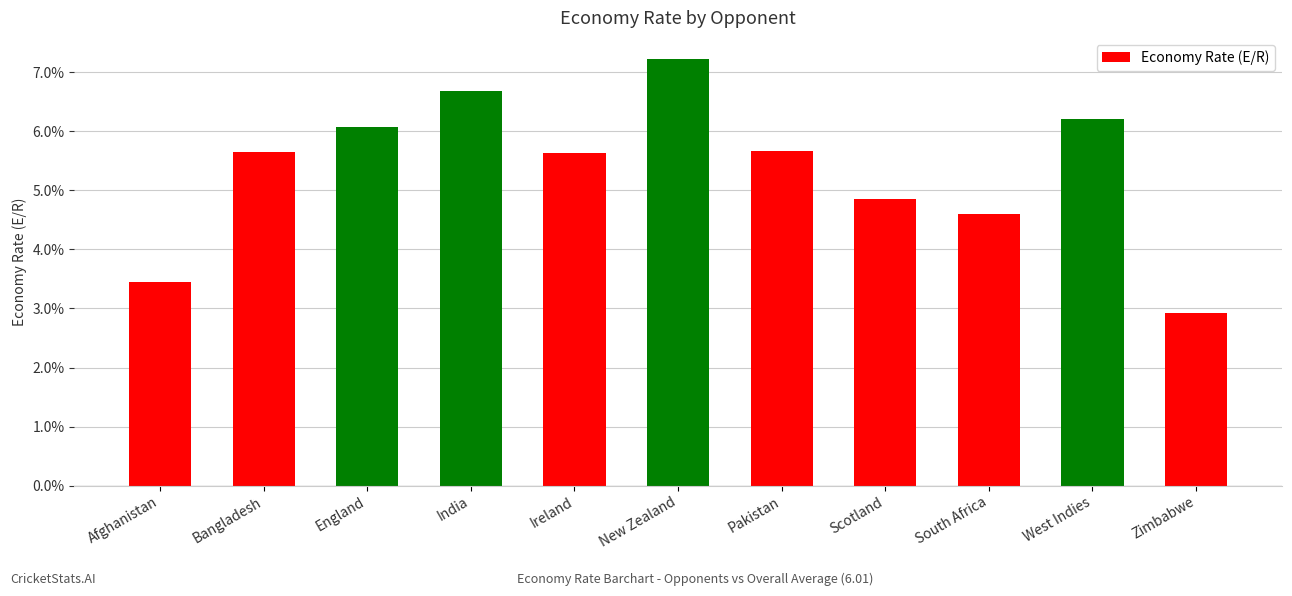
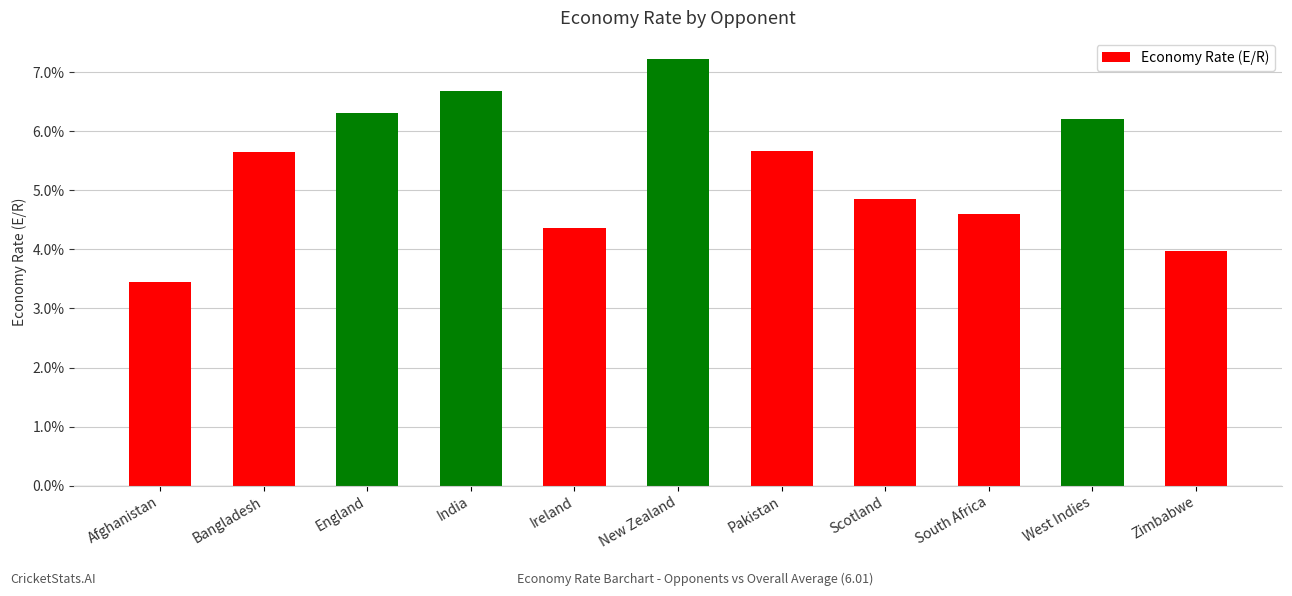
  {
    "Afghanistan": "3.4%",
    "Bangladesh": "5.7%",
-   "England": "6.1%",
+   "England": "6.3%",
    "India": "6.7%",
-   "Ireland": "5.6%",
+   "Ireland": "4.4%",
    "New Zealand": "7.2%",
    "Pakistan": "5.7%",
    "Scotland": "4.9%",
    "South Africa": "4.6%",
    "West Indies": "6.2%",
-   "Zimbabwe": "2.9%"
+   "Zimbabwe": "4.0%"
  }
